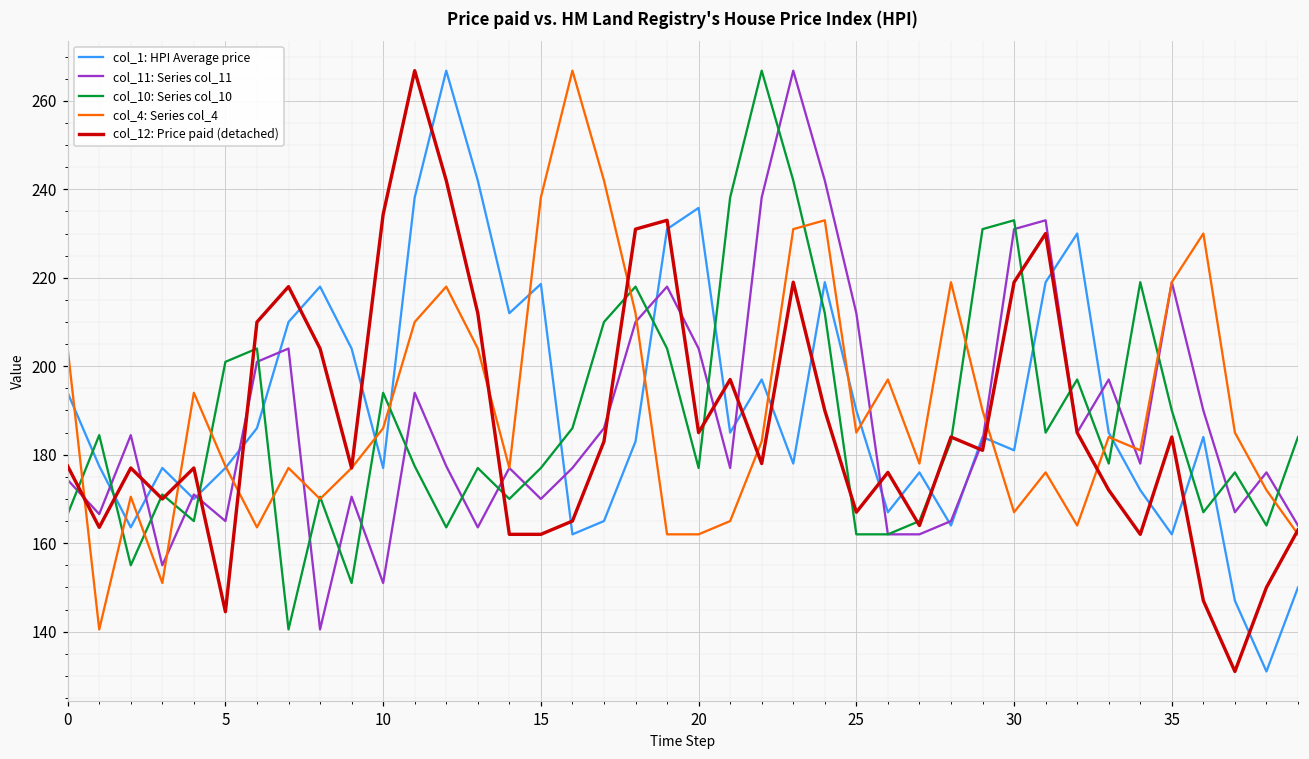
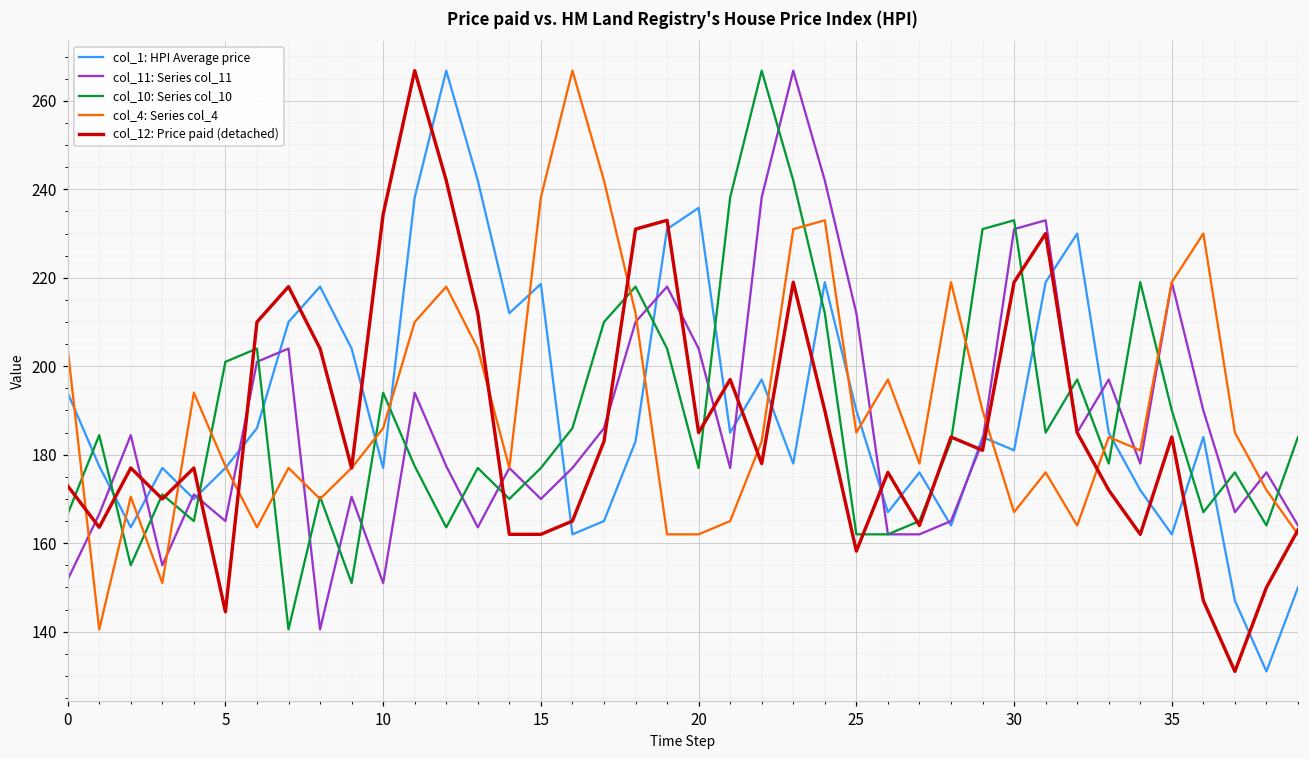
  {
    "col_1: HPI Average price": {
      "0": 194,
      "10": 177,
      "15": 219,
      "20": 236,
      "25": 190,
      "30": 181,
      "35": 162
    },
    "col_11: Series col_11": {
-     "0": 174,
+     "0": 152,
      "5": 165,
      "10": 151,
      "15": 170,
      "20": 204,
      "25": 212,
      "30": 231
    },
    "col_10: Series col_10": {
      "0": 167,
      "5": 201,
      "10": 194,
      "15": 177,
      "20": 177,
      "25": 162,
      "30": 233,
      "35": 190
    },
    "col_4: Series col_4": {
      "0": 204,
      "10": 186,
      "15": 238,
      "20": 162,
      "25": 185,
      "30": 167
    },
    "col_12: Price paid (detached)": {
-     "0": 177,
+     "0": 173,
      "5": 145,
      "10": 234,
      "15": 162,
      "20": 185,
-     "25": 167,
+     "25": 158,
      "30": 219,
      "35": 184
    }
  }
